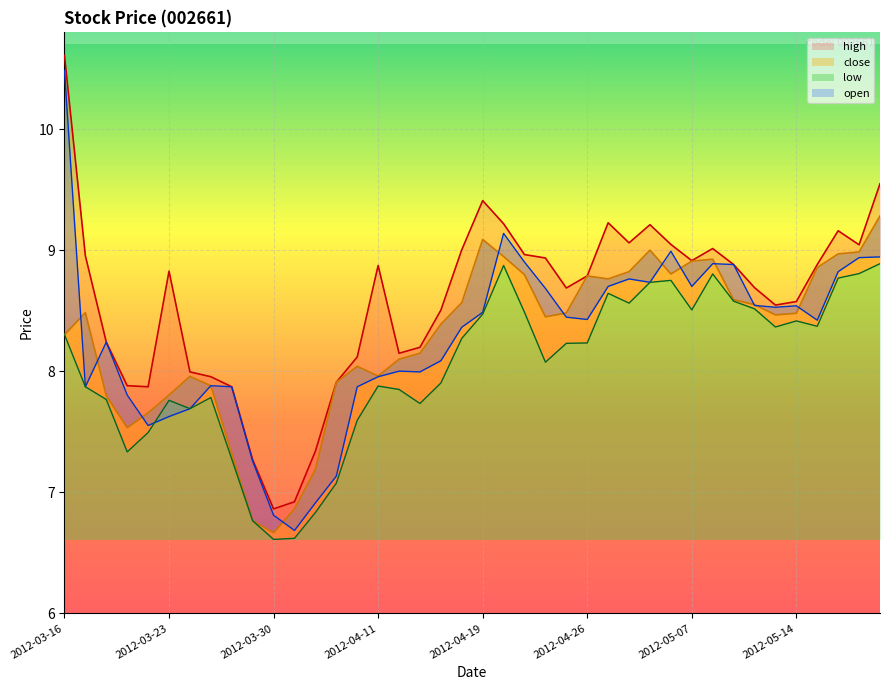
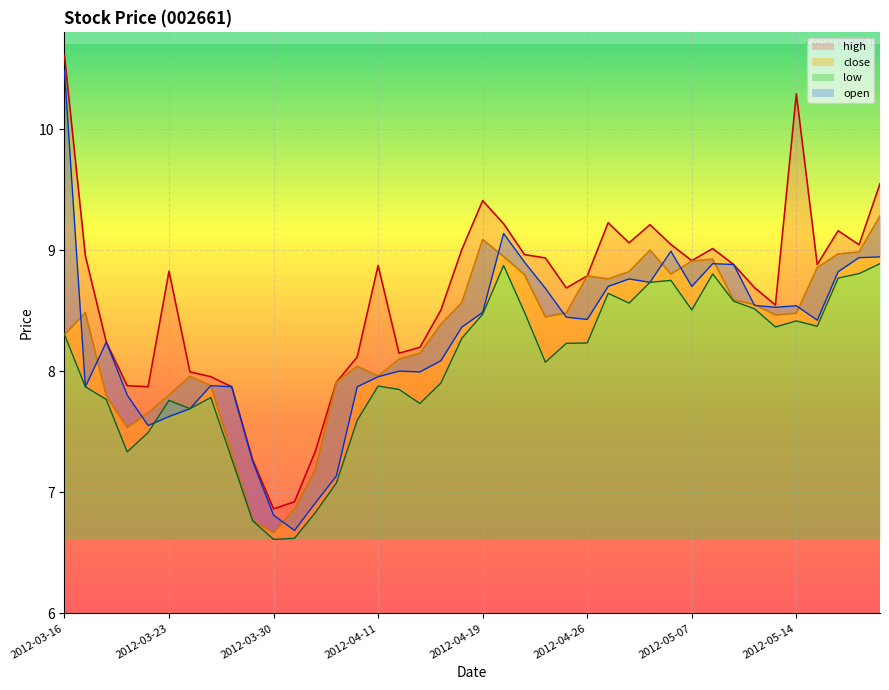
  {
    "high": {
      "2012-03-16": 10.61,
      "2012-03-23": 8.83,
      "2012-03-30": 6.86,
      "2012-04-11": 8.87,
      "2012-04-19": 9.41,
-     "2012-05-14": 8.58
+     "2012-05-14": 10.29
    },
    "close": {
      "2012-03-30": 6.67,
      "2012-05-14": 8.48
    },
    "low": {
      "2012-03-23": 7.76,
      "2012-03-30": 6.61,
      "2012-04-11": 7.88,
      "2012-04-26": 8.23,
      "2012-05-07": 8.51,
      "2012-05-14": 8.42
    }
  }
